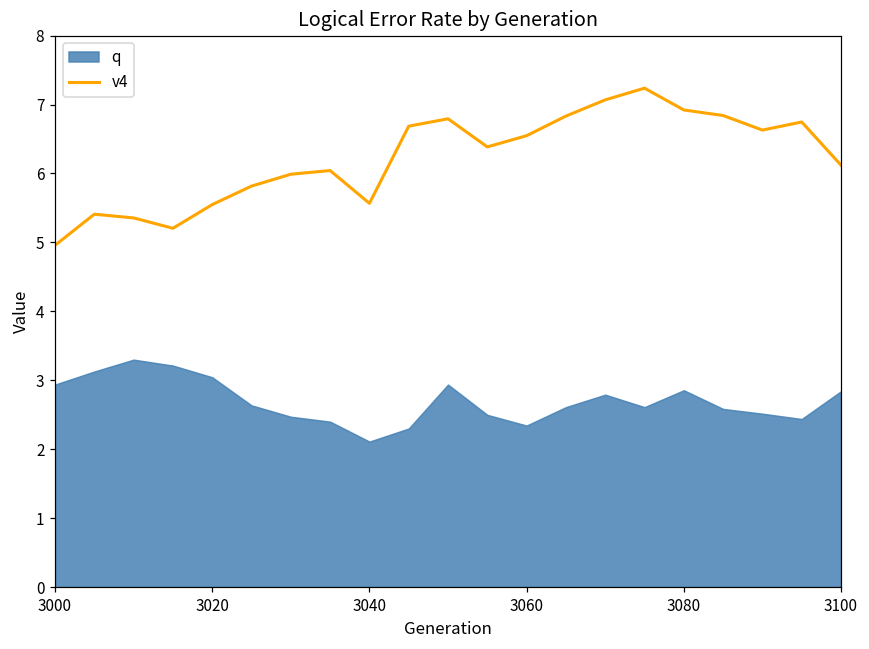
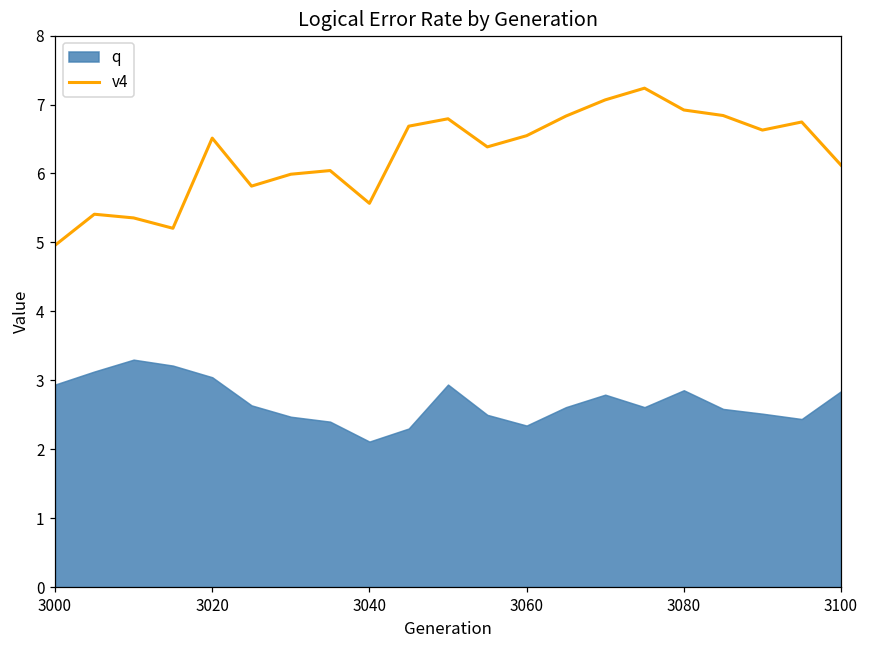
  {
    "v4": {
      "3000": 5.0,
-     "3020": 5.5,
+     "3020": 6.5,
      "3040": 5.6,
      "3060": 6.5,
      "3080": 6.9,
      "3100": 6.1
    },
    "q": {
      "3000": 2.9,
      "3020": 3.0,
      "3040": 2.1,
      "3060": 2.3,
      "3080": 2.9,
      "3100": 2.8
    }
  }
